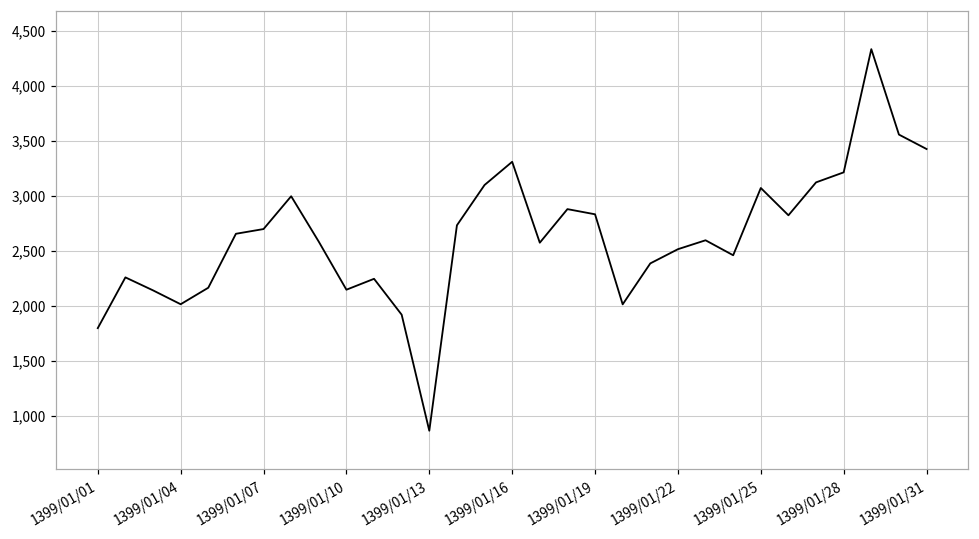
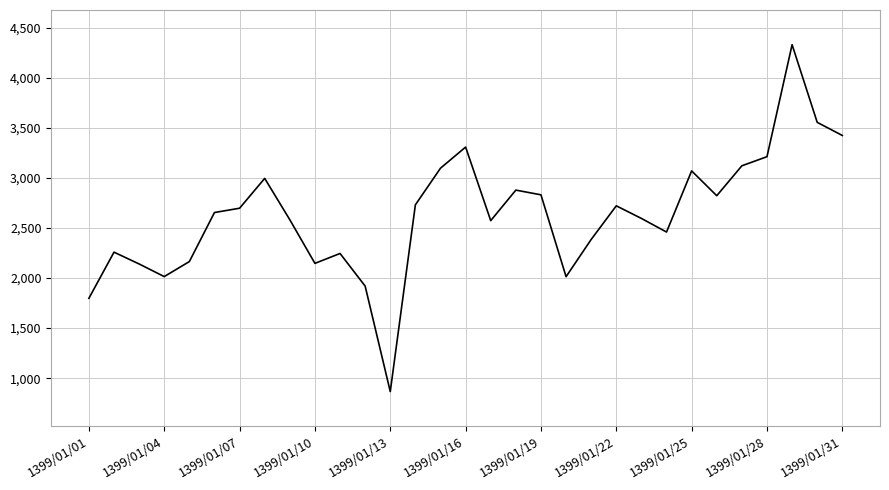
  {
    "1399/01/01": "1,800",
    "1399/01/04": "2,020",
    "1399/01/07": "2,700",
    "1399/01/10": "2,150",
    "1399/01/13": "870",
    "1399/01/16": "3,310",
    "1399/01/19": "2,830",
-   "1399/01/22": "2,520",
+   "1399/01/22": "2,720",
    "1399/01/25": "3,070",
    "1399/01/28": "3,210",
    "1399/01/31": "3,430"
  }
